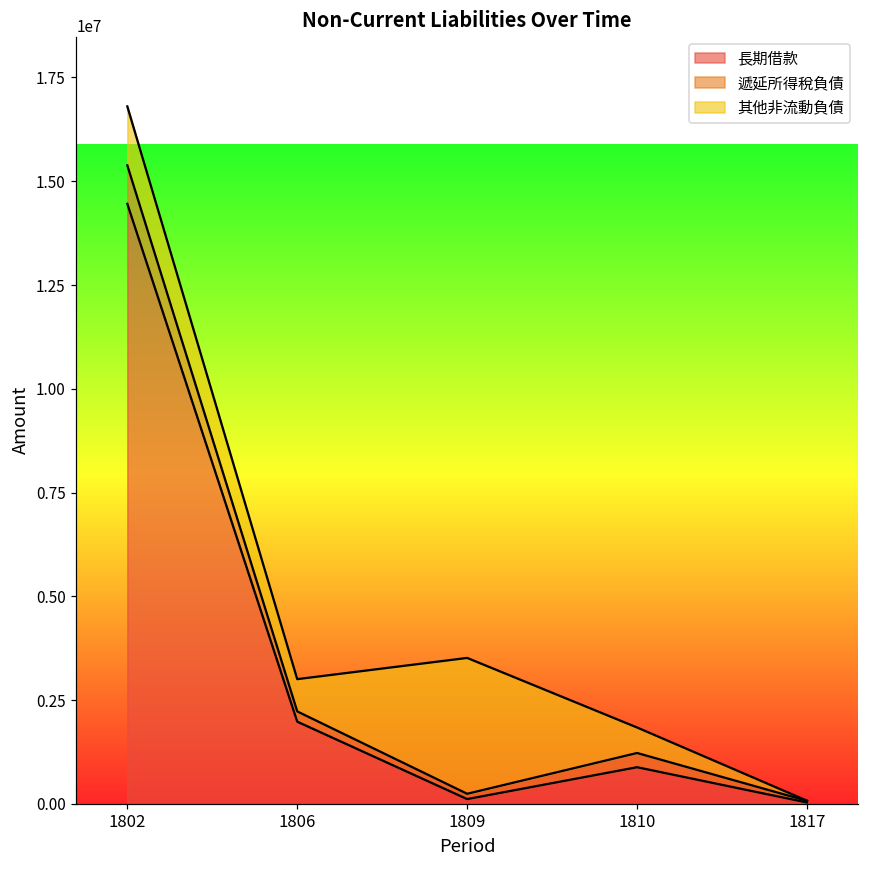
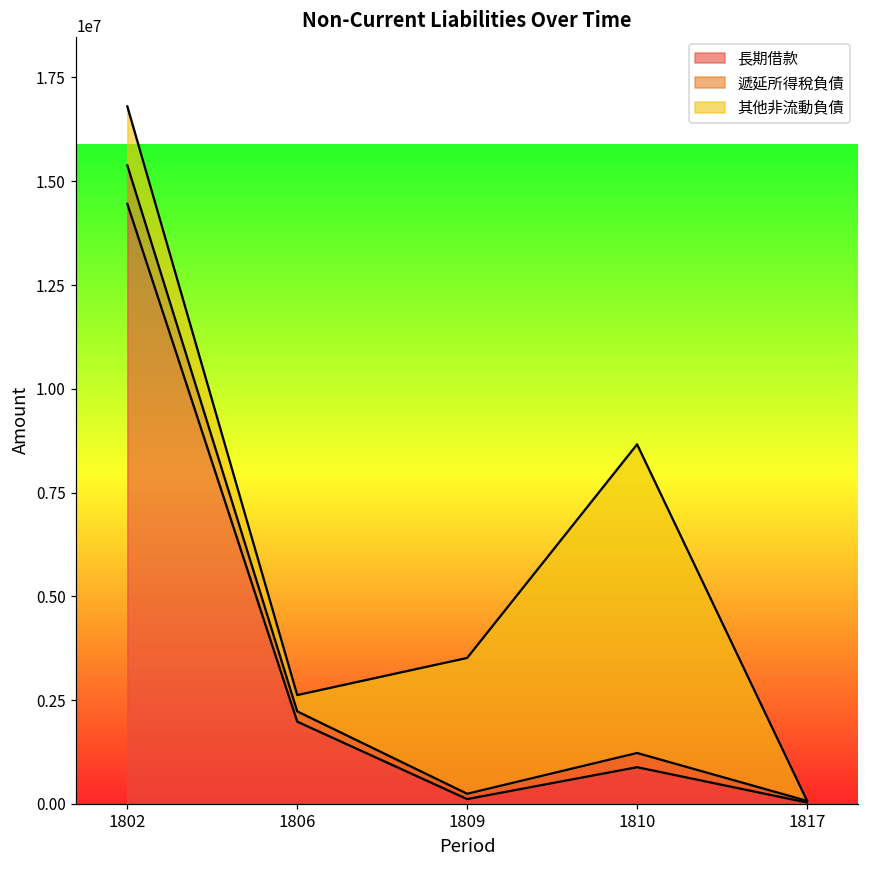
  {
    "其他非流動負債": {
      "1802": 1400000,
-     "1806": 800000,
+     "1806": 400000,
      "1809": 3300000,
-     "1810": 600000
+     "1810": 7400000
    }
  }
